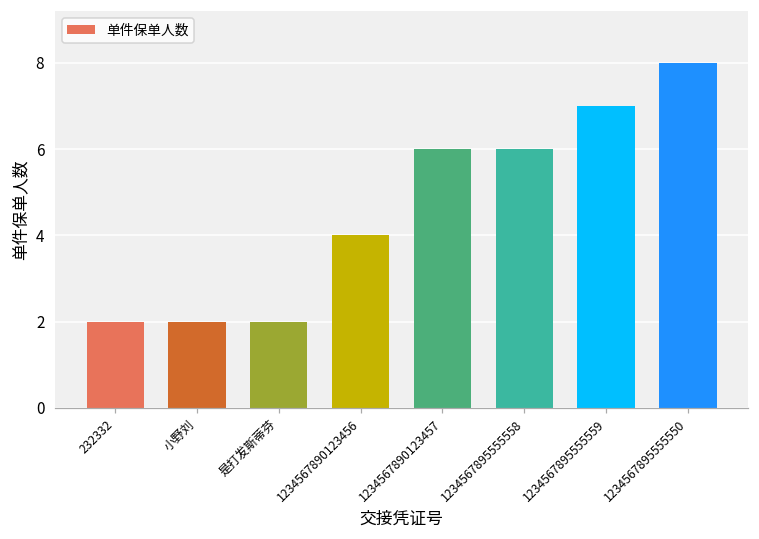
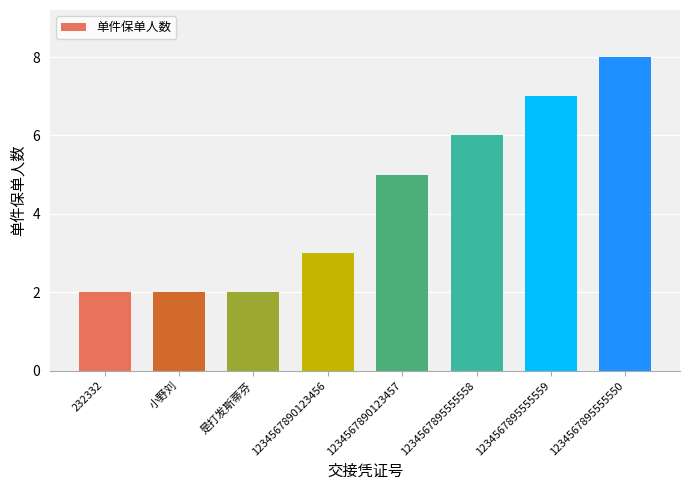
  {
    "232332": 2,
    "小野刘": 2,
    "是打发斯蒂芬": 2,
-   "1234567890123456": 4,
-   "1234567890123457": 6,
+   "1234567890123456": 3,
+   "1234567890123457": 5,
    "1234567895555558": 6,
    "1234567895555559": 7,
    "1234567895555550": 8
  }
